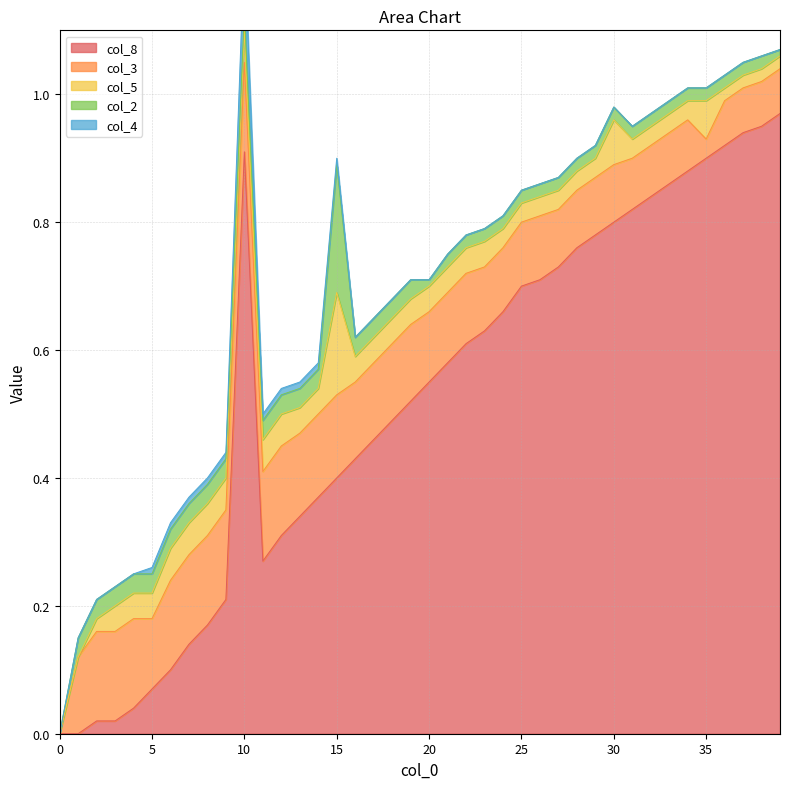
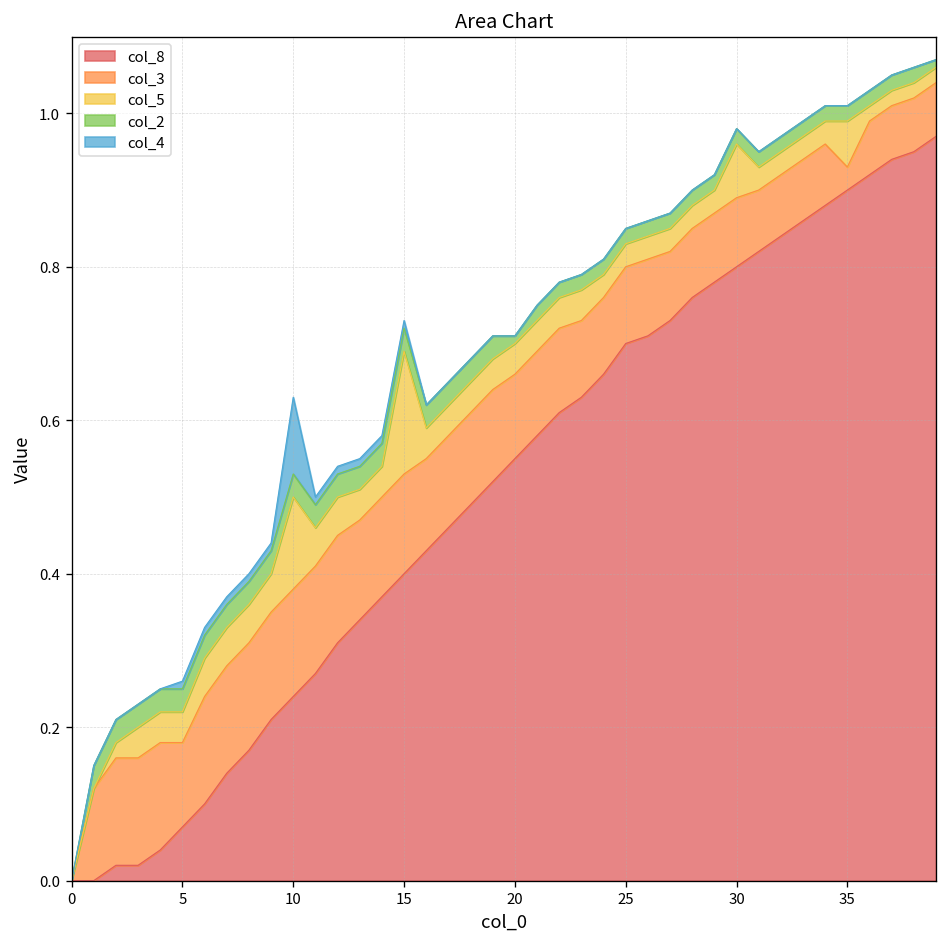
  {
    "col_8": {
      "5": 0.07,
-     "10": 0.91,
+     "10": 0.24,
      "15": 0.40,
      "20": 0.55,
      "25": 0.70,
      "30": 0.80,
      "35": 0.90
    },
    "col_3": {
      "5": 0.11,
      "10": 0.14,
      "15": 0.13,
      "20": 0.11,
      "25": 0.10,
      "30": 0.09,
      "35": 0.03
    },
    "col_5": {
      "5": 0.04,
-     "10": 0.05,
+     "10": 0.12,
      "15": 0.16,
      "20": 0.04,
      "25": 0.03,
      "30": 0.07,
      "35": 0.06
    },
    "col_2": {
      "5": 0.03,
-     "15": 0.20
+     "15": 0.03
    },
    "col_4": {
      "5": 0.01,
      "15": 0.01
    }
  }
